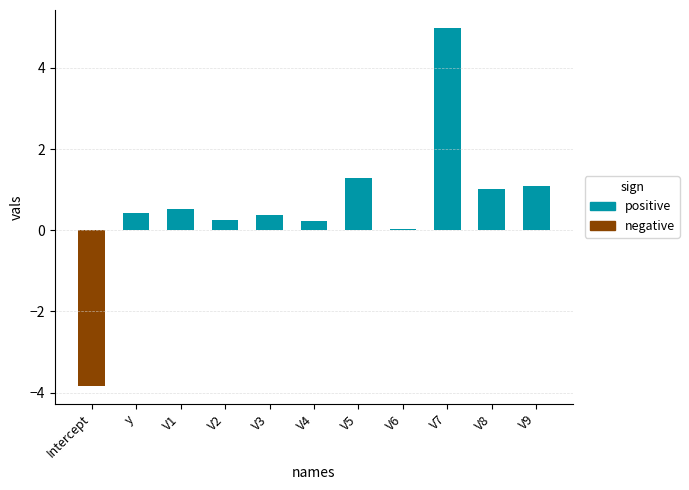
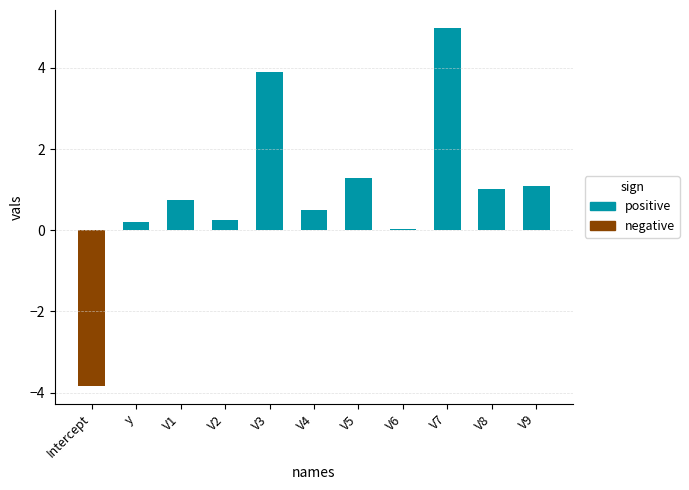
  {
    "positive": {
      "Intercept": 0.0,
-     "y": 0.4,
-     "V1": 0.5,
+     "y": 0.2,
+     "V1": 0.7,
      "V2": 0.2,
-     "V3": 0.4,
-     "V4": 0.2,
+     "V3": 3.9,
+     "V4": 0.5,
      "V5": 1.3,
      "V7": 5.0,
      "V8": 1.0,
      "V9": 1.1
    },
    "negative": {
      "Intercept": -3.8,
      "y": 0.0,
      "V1": 0.0,
      "V2": 0.0,
      "V3": 0.0,
      "V4": 0.0,
      "V5": 0.0,
      "V6": 0.0,
      "V7": 0.0,
      "V8": 0.0,
      "V9": 0.0
    }
  }
